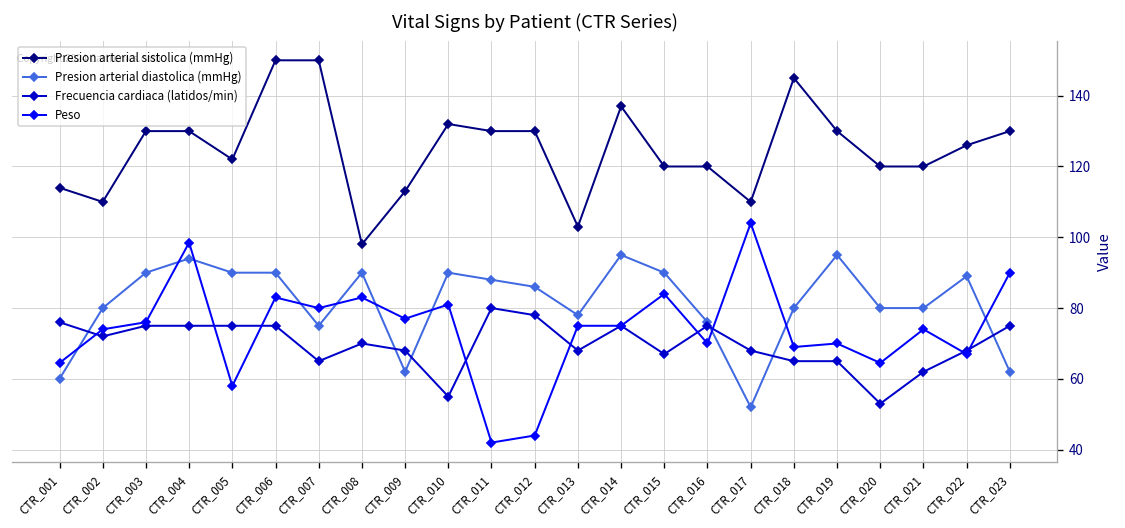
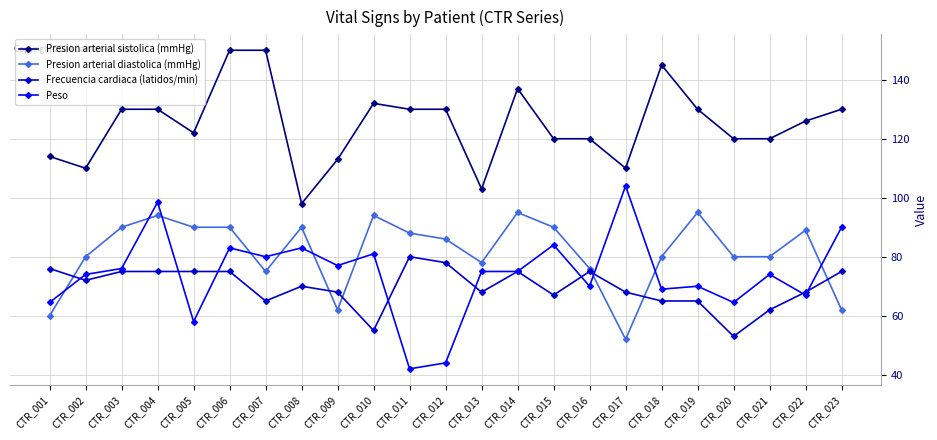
  {
    "Presion arterial sistolica (mmHg)": {
      "CTR_001": 114,
      "CTR_002": 110,
      "CTR_003": 130,
      "CTR_004": 130,
      "CTR_005": 122,
      "CTR_006": 150,
      "CTR_007": 150,
      "CTR_008": 98,
      "CTR_009": 113,
      "CTR_010": 132,
      "CTR_011": 130,
      "CTR_012": 130,
      "CTR_013": 103,
      "CTR_014": 137,
      "CTR_015": 120,
      "CTR_016": 120,
      "CTR_017": 110,
      "CTR_018": 145,
      "CTR_019": 130,
      "CTR_020": 120,
      "CTR_021": 120,
      "CTR_022": 126,
      "CTR_023": 130
    },
    "Presion arterial diastolica (mmHg)": {
      "CTR_001": 60,
      "CTR_002": 80,
      "CTR_003": 90,
      "CTR_004": 94,
      "CTR_005": 90,
      "CTR_006": 90,
      "CTR_007": 75,
      "CTR_008": 90,
      "CTR_009": 62,
-     "CTR_010": 90,
+     "CTR_010": 94,
      "CTR_011": 88,
      "CTR_012": 86,
      "CTR_013": 78,
      "CTR_014": 95,
      "CTR_015": 90,
      "CTR_016": 76,
      "CTR_017": 52,
      "CTR_018": 80,
      "CTR_019": 95,
      "CTR_020": 80,
      "CTR_021": 80,
      "CTR_022": 89,
      "CTR_023": 62
    }
  }
